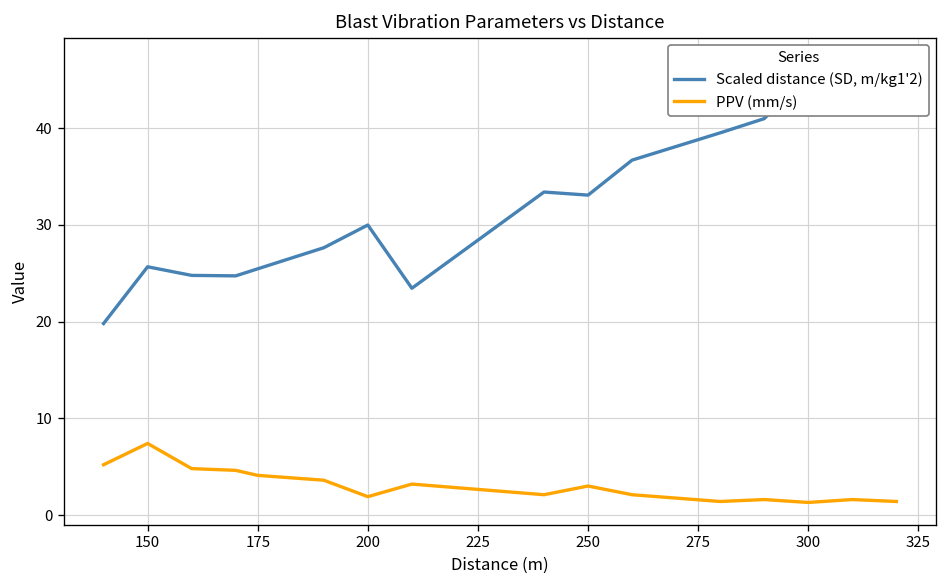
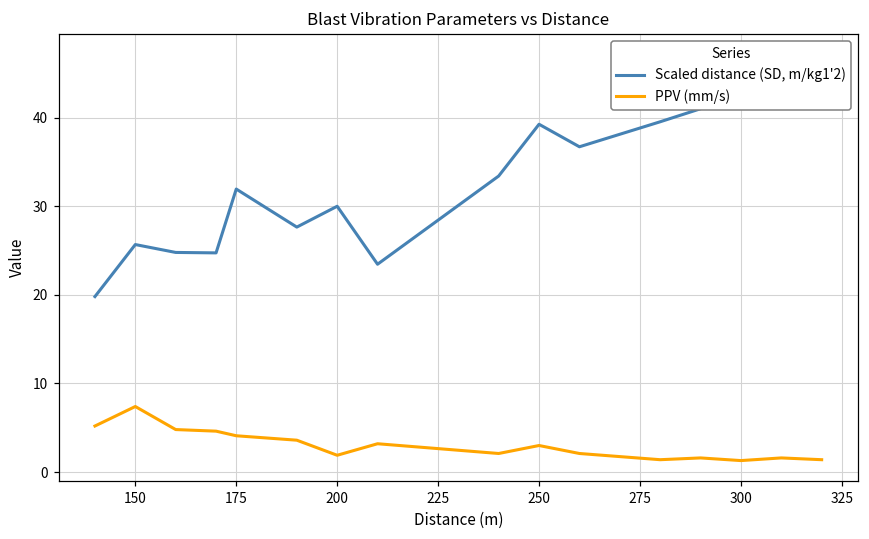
  {
    "Scaled distance (SD, m/kg1'2)": {
      "150": 26,
-     "175": 25,
+     "175": 32,
      "200": 30,
-     "250": 33
+     "250": 39
    },
    "PPV (mm/s)": {
      "150": 7,
      "175": 4,
      "200": 2,
      "250": 3,
      "300": 1
    }
  }
